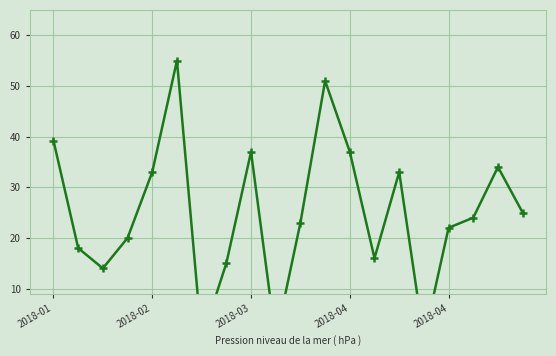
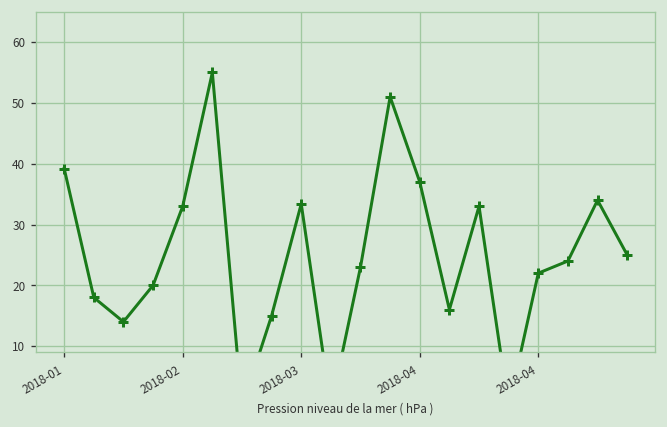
  {
    "2018-01": 39,
    "2018-02": 33,
-   "2018-03": 37
+   "2018-03": 33
  }
